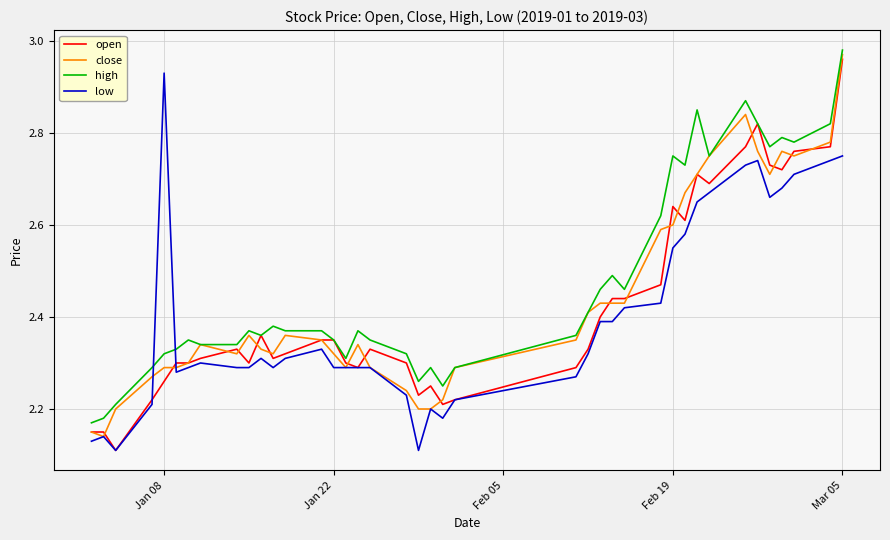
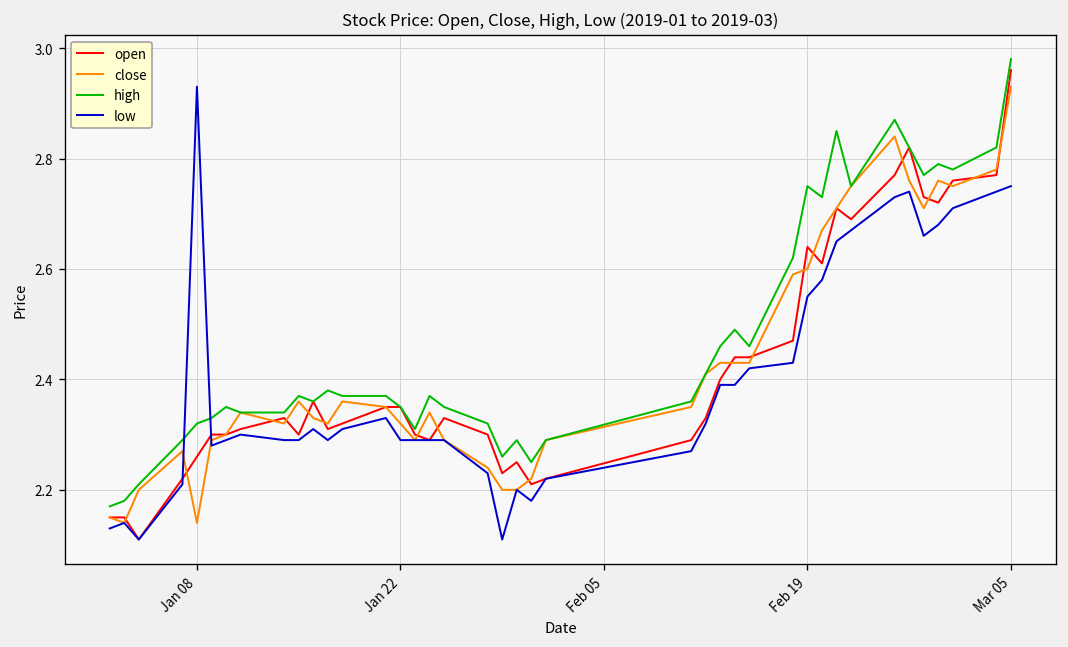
  {
    "open": {
      "Jan 08": 2.26,
      "Feb 19": 2.64,
      "Mar 05": 2.96
    },
    "close": {
-     "Jan 08": 2.29,
+     "Jan 08": 2.14,
      "Jan 22": 2.32,
      "Feb 19": 2.60,
-     "Mar 05": 2.97
+     "Mar 05": 2.93
    },
    "high": {
      "Jan 08": 2.32,
      "Feb 19": 2.75,
      "Mar 05": 2.98
    },
    "low": {
      "Jan 08": 2.93,
      "Jan 22": 2.29,
      "Feb 19": 2.55,
      "Mar 05": 2.75
    }
  }
